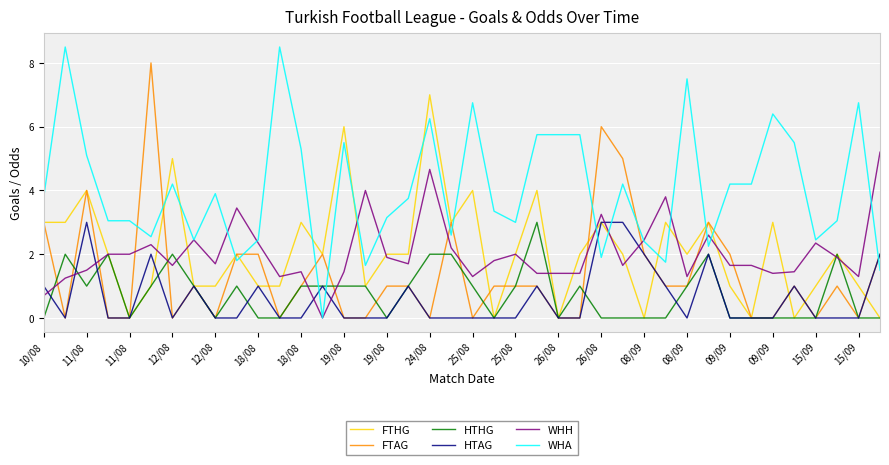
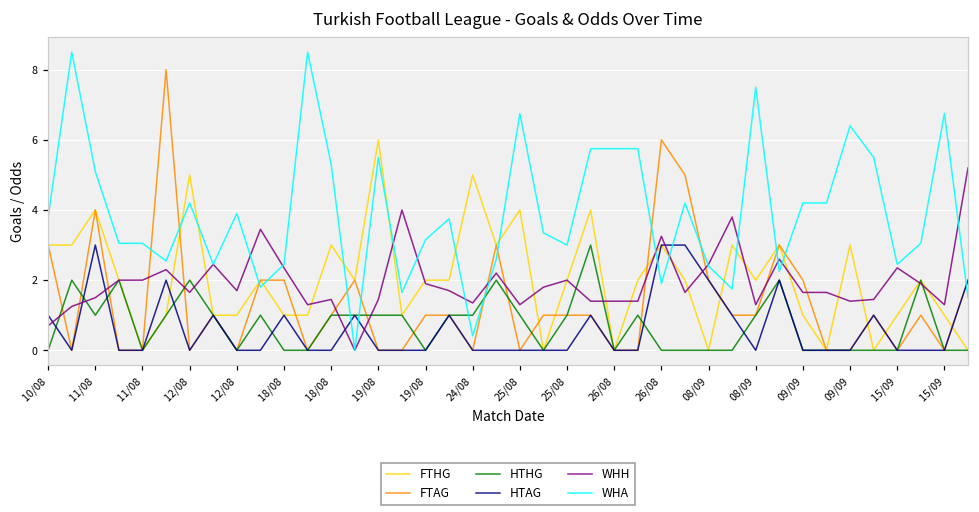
  {
    "FTHG": {
-     "24/08": 7
+     "24/08": 5
    },
    "HTHG": {
      "10/08": 0,
-     "24/08": 2
+     "24/08": 1
    },
    "HTAG": {
      "10/08": 1.0
    },
    "WHH": {
      "10/08": 0.7,
-     "24/08": 4.7
+     "24/08": 1.4
    },
    "WHA": {
      "10/08": 3.8,
-     "24/08": 6.3
+     "24/08": 0.4
    }
  }
